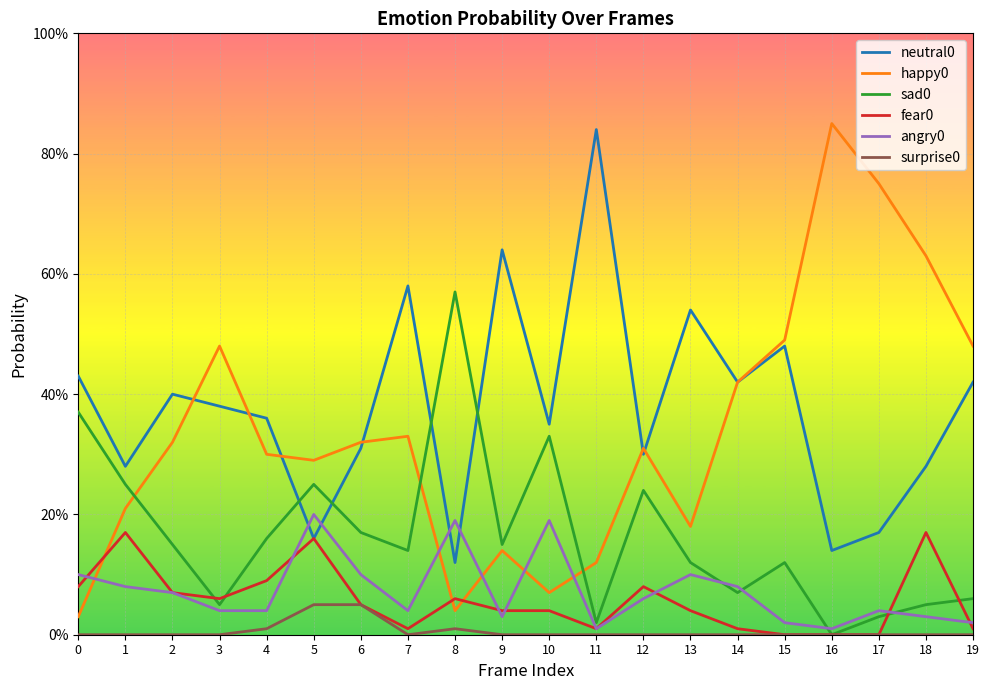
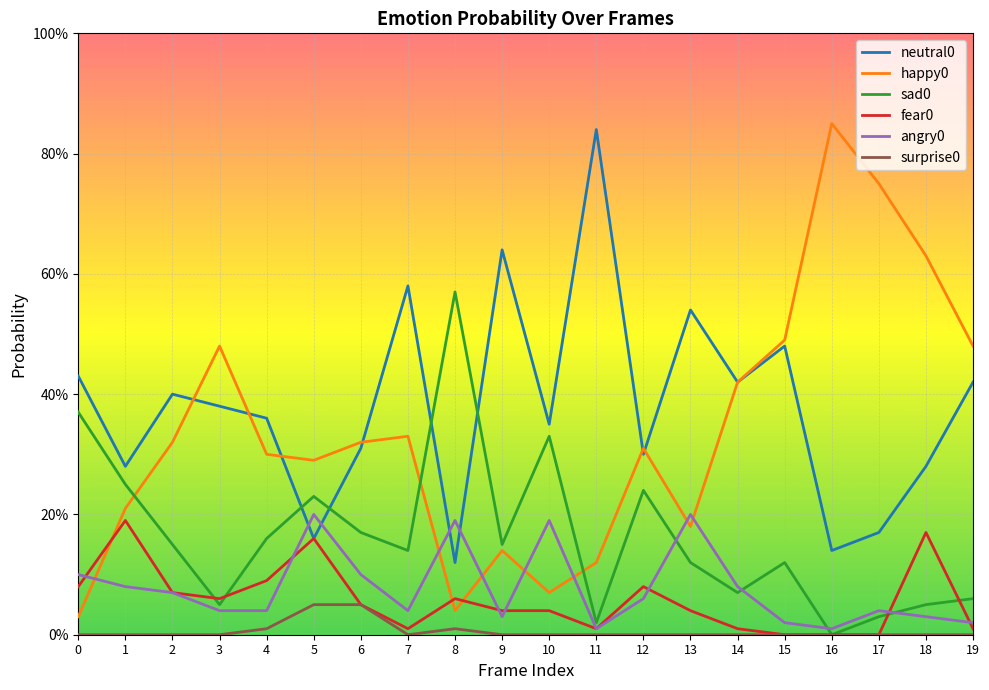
  {
    "neutral0": {
      "0": "43%",
      "1": "28%",
      "2": "40%",
      "3": "38%",
      "4": "36%",
      "6": "31%",
      "7": "58%",
      "8": "12%",
      "9": "64%",
      "10": "35%",
      "11": "84%",
      "12": "30%",
      "13": "54%",
      "15": "48%",
      "16": "14%",
      "17": "17%",
      "18": "28%",
      "19": "42%"
    },
    "happy0": {
      "0": "3%",
      "1": "21%",
      "2": "32%",
      "3": "48%",
      "4": "30%",
      "5": "29%",
      "6": "32%",
      "7": "33%",
      "8": "4%",
      "9": "14%",
      "10": "7%",
      "11": "12%",
      "12": "31%",
      "13": "18%",
      "15": "49%",
      "16": "85%",
      "17": "75%",
      "18": "63%",
      "19": "48%"
    },
    "sad0": {
      "0": "37%",
      "1": "25%",
      "2": "15%",
      "3": "5%",
      "4": "16%",
-     "5": "25%",
+     "5": "23%",
      "6": "17%",
      "7": "14%",
      "8": "57%",
      "9": "15%",
      "10": "33%",
      "11": "2%",
      "12": "24%",
      "13": "12%",
      "14": "7%",
      "15": "12%",
      "17": "3%",
      "18": "5%",
      "19": "6%"
    },
    "fear0": {
      "0": "8%",
-     "1": "17%",
+     "1": "19%",
      "3": "6%",
      "4": "9%",
      "7": "1%",
      "8": "6%",
      "9": "4%",
      "10": "4%",
      "12": "8%",
      "13": "4%",
      "14": "1%",
      "18": "17%",
      "19": "1%"
    },
    "angry0": {
      "0": "10%",
      "1": "8%",
      "3": "4%",
      "4": "4%",
      "5": "20%",
      "6": "10%",
      "7": "4%",
      "8": "19%",
      "9": "3%",
      "10": "19%",
      "12": "6%",
-     "13": "10%",
+     "13": "20%",
      "14": "8%",
      "15": "2%",
      "16": "1%",
      "17": "4%",
      "18": "3%",
      "19": "2%"
    },
    "surprise0": {
      "0": "0%",
      "1": "0%",
      "2": "0%",
      "3": "0%",
      "4": "1%",
      "5": "5%",
      "7": "0%",
      "8": "1%",
      "9": "0%",
      "10": "0%",
      "11": "0%",
      "12": "0%",
      "13": "0%",
      "14": "0%",
      "18": "0%",
      "19": "0%"
    }
  }
